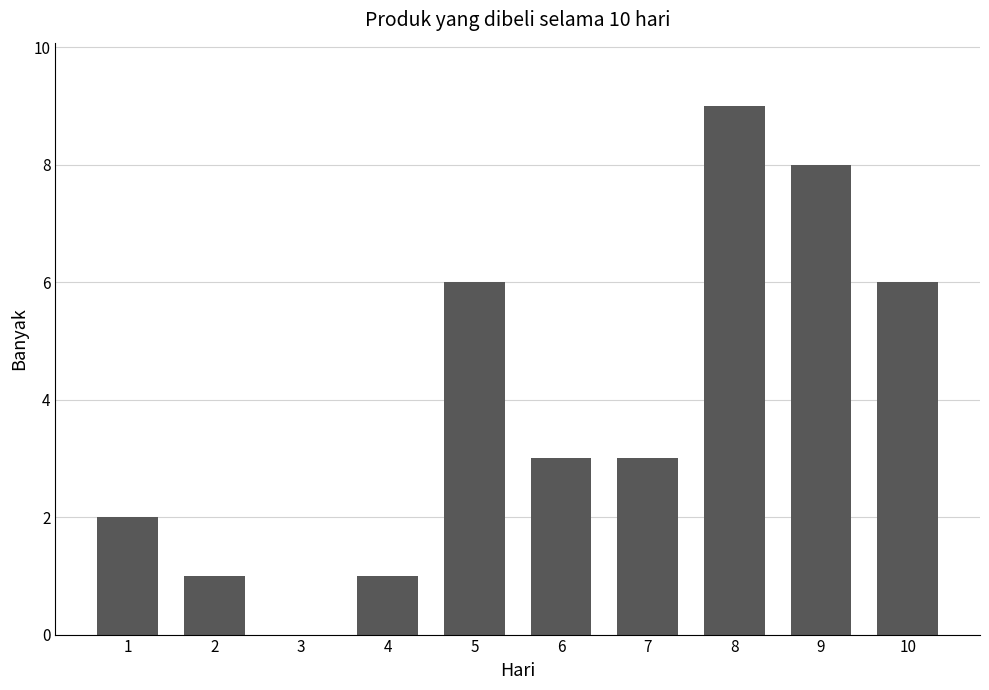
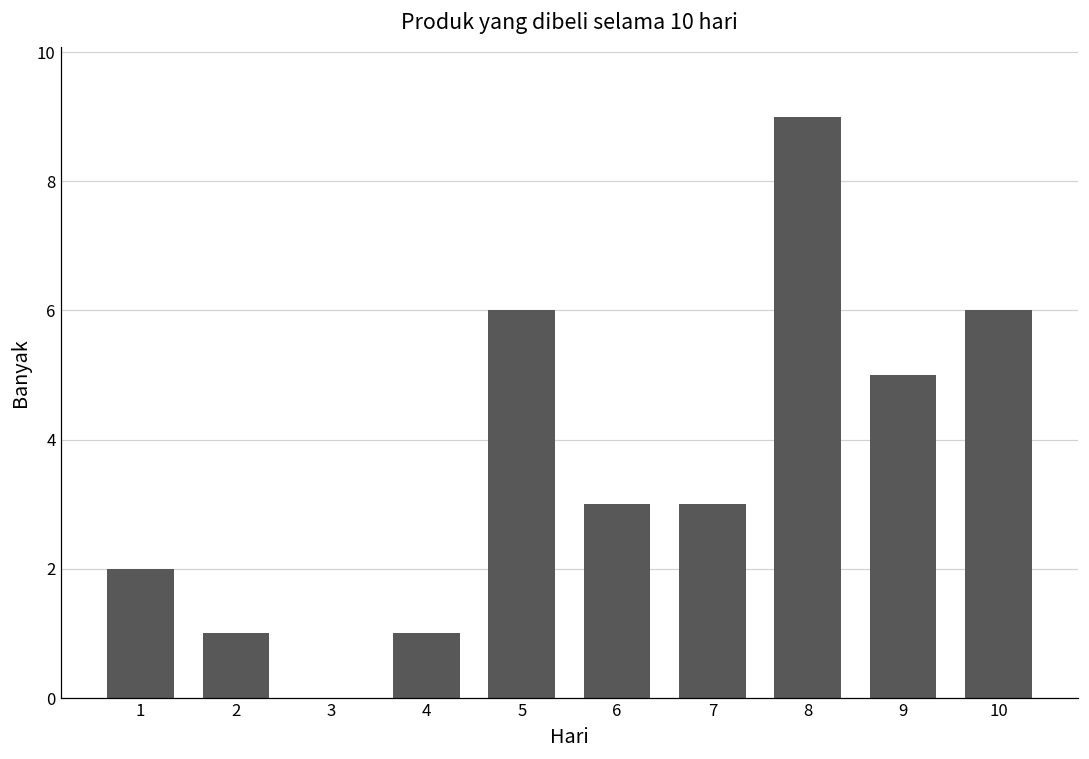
  {
    "1": 2,
    "2": 1,
    "3": 0,
    "4": 1,
    "5": 6,
    "6": 3,
    "7": 3,
    "8": 9,
-   "9": 8,
+   "9": 5,
    "10": 6
  }
